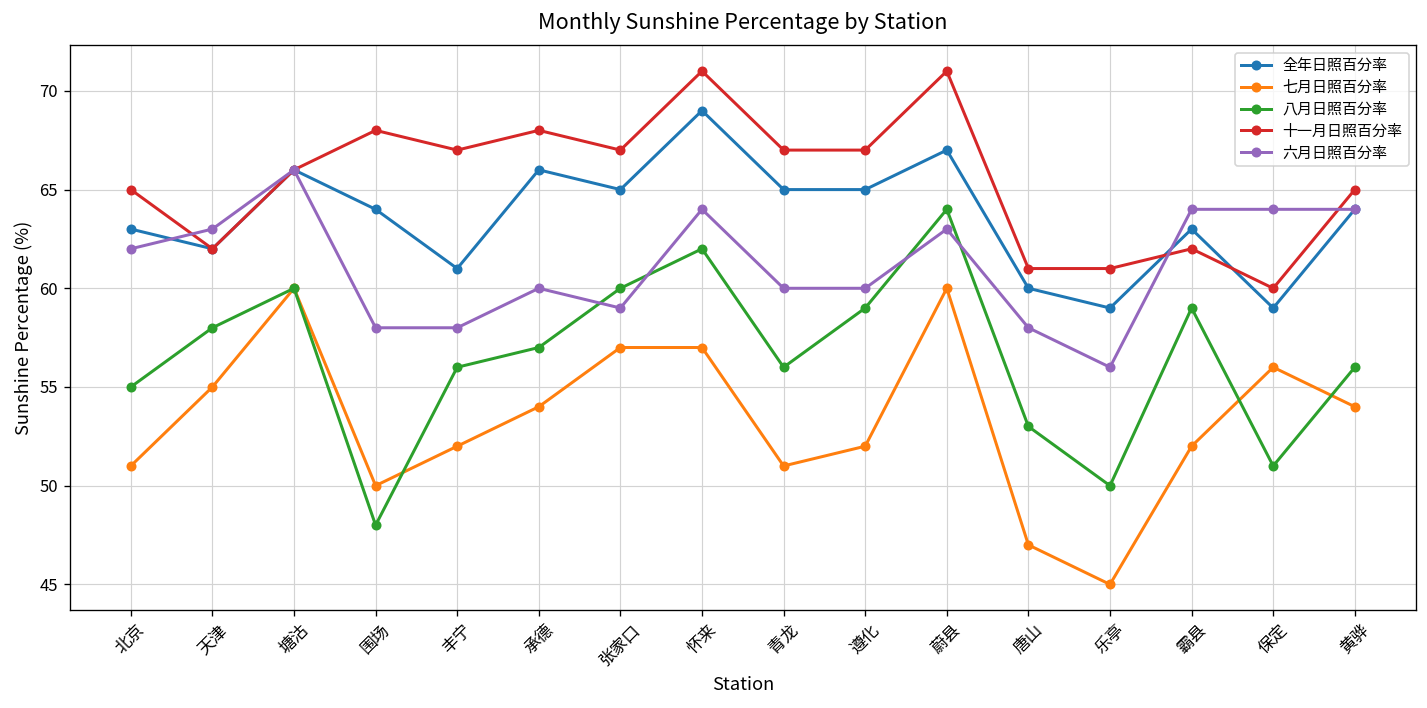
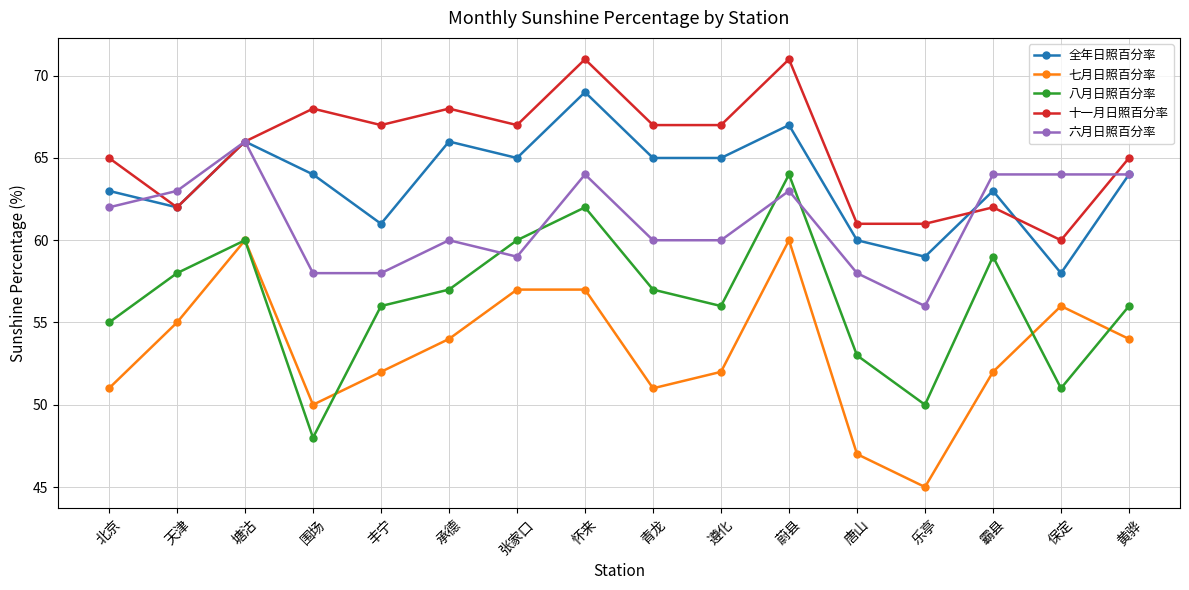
  {
    "全年日照百分率": {
      "北京": 63,
      "围场": 64,
      "丰宁": 61,
      "承德": 66,
      "张家口": 65,
      "怀来": 69,
      "青龙": 65,
      "遵化": 65,
      "蔚县": 67,
      "唐山": 60,
      "乐亭": 59,
      "霸县": 63,
-     "保定": 59
+     "保定": 58
    },
    "七月日照百分率": {
      "北京": 51,
      "天津": 55,
      "围场": 50,
      "丰宁": 52,
      "承德": 54,
      "张家口": 57,
      "怀来": 57,
      "青龙": 51,
      "遵化": 52,
      "蔚县": 60,
      "唐山": 47,
      "乐亭": 45,
      "霸县": 52,
      "保定": 56,
      "黄骅": 54
    },
    "八月日照百分率": {
      "北京": 55,
      "天津": 58,
      "围场": 48,
      "丰宁": 56,
      "承德": 57,
      "张家口": 60,
      "怀来": 62,
-     "青龙": 56,
-     "遵化": 59,
+     "青龙": 57,
+     "遵化": 56,
      "蔚县": 64,
      "唐山": 53,
      "乐亭": 50,
      "霸县": 59,
      "保定": 51,
      "黄骅": 56
    },
    "十一月日照百分率": {
      "北京": 65,
      "围场": 68,
      "丰宁": 67,
      "承德": 68,
      "张家口": 67,
      "怀来": 71,
      "青龙": 67,
      "遵化": 67,
      "蔚县": 71,
      "唐山": 61,
      "乐亭": 61,
      "霸县": 62,
      "保定": 60,
      "黄骅": 65
    },
    "六月日照百分率": {
      "北京": 62,
      "天津": 63,
      "围场": 58,
      "丰宁": 58,
      "承德": 60,
      "张家口": 59,
      "怀来": 64,
      "青龙": 60,
      "遵化": 60,
      "蔚县": 63,
      "唐山": 58,
      "乐亭": 56,
      "霸县": 64,
      "保定": 64
    }
  }
